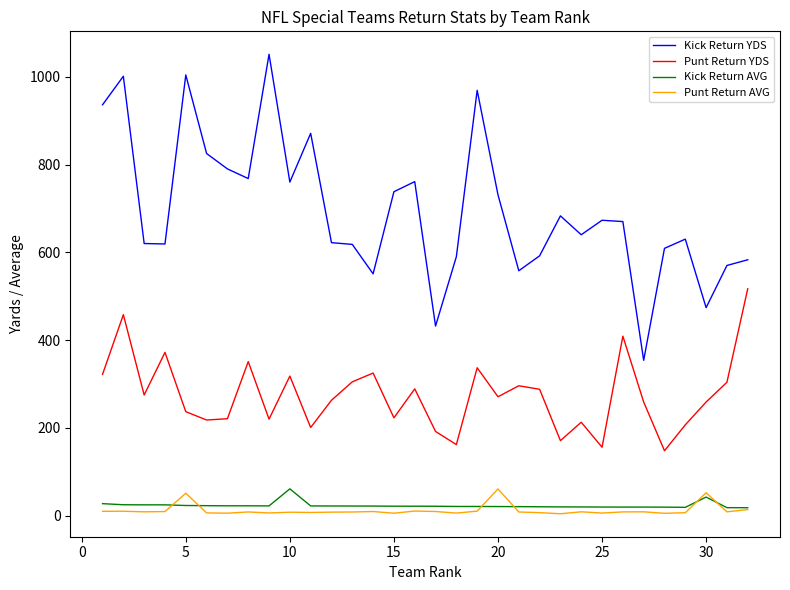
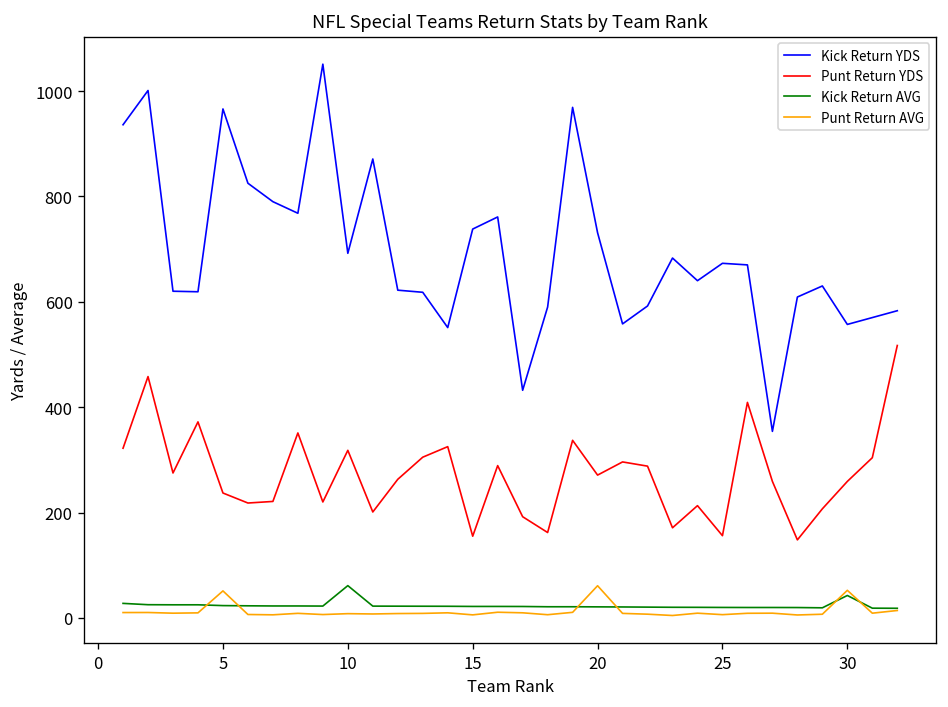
  {
    "Kick Return YDS": {
-     "5": 1000,
-     "10": 760,
+     "5": 970,
+     "10": 690,
      "15": 740,
      "20": 730,
      "25": 670,
-     "30": 470
+     "30": 560
    },
    "Punt Return YDS": {
      "5": 240,
      "10": 320,
-     "15": 220,
+     "15": 160,
      "20": 270,
      "25": 160,
      "30": 260
    },
    "Kick Return AVG": {
      "5": 20,
      "10": 60,
      "15": 20,
      "20": 20,
      "25": 20,
      "30": 40
    },
    "Punt Return AVG": {
      "5": 50,
      "10": 10,
      "15": 10,
      "20": 60,
      "25": 10,
      "30": 50
    }
  }
